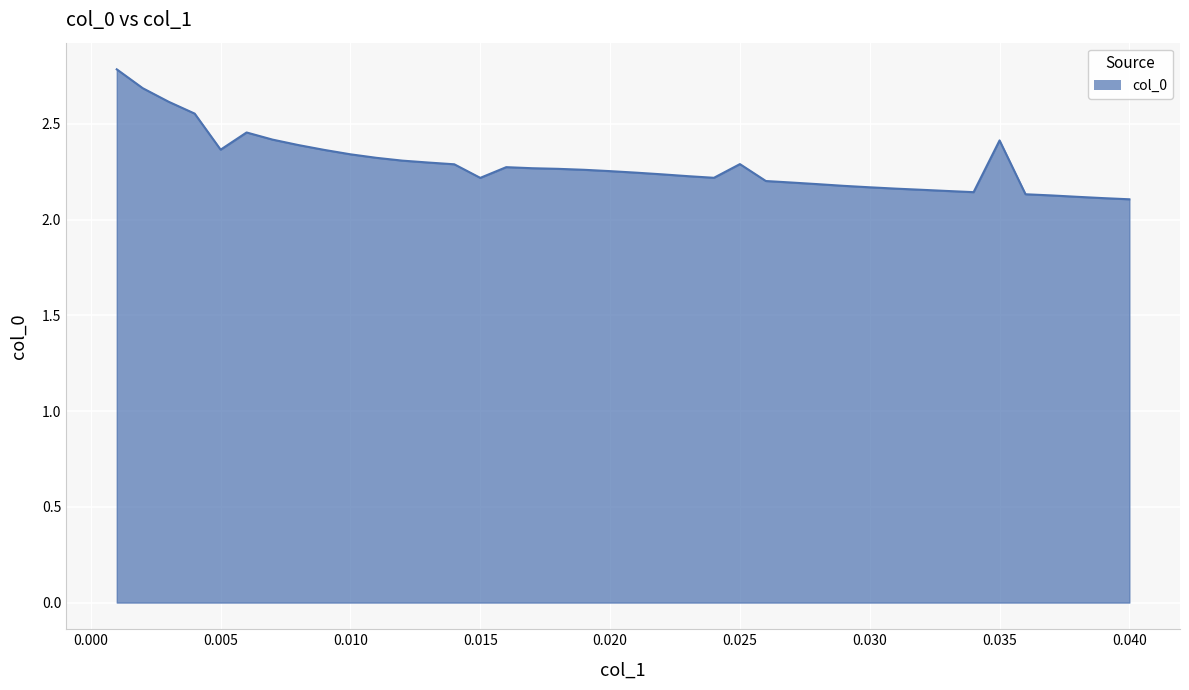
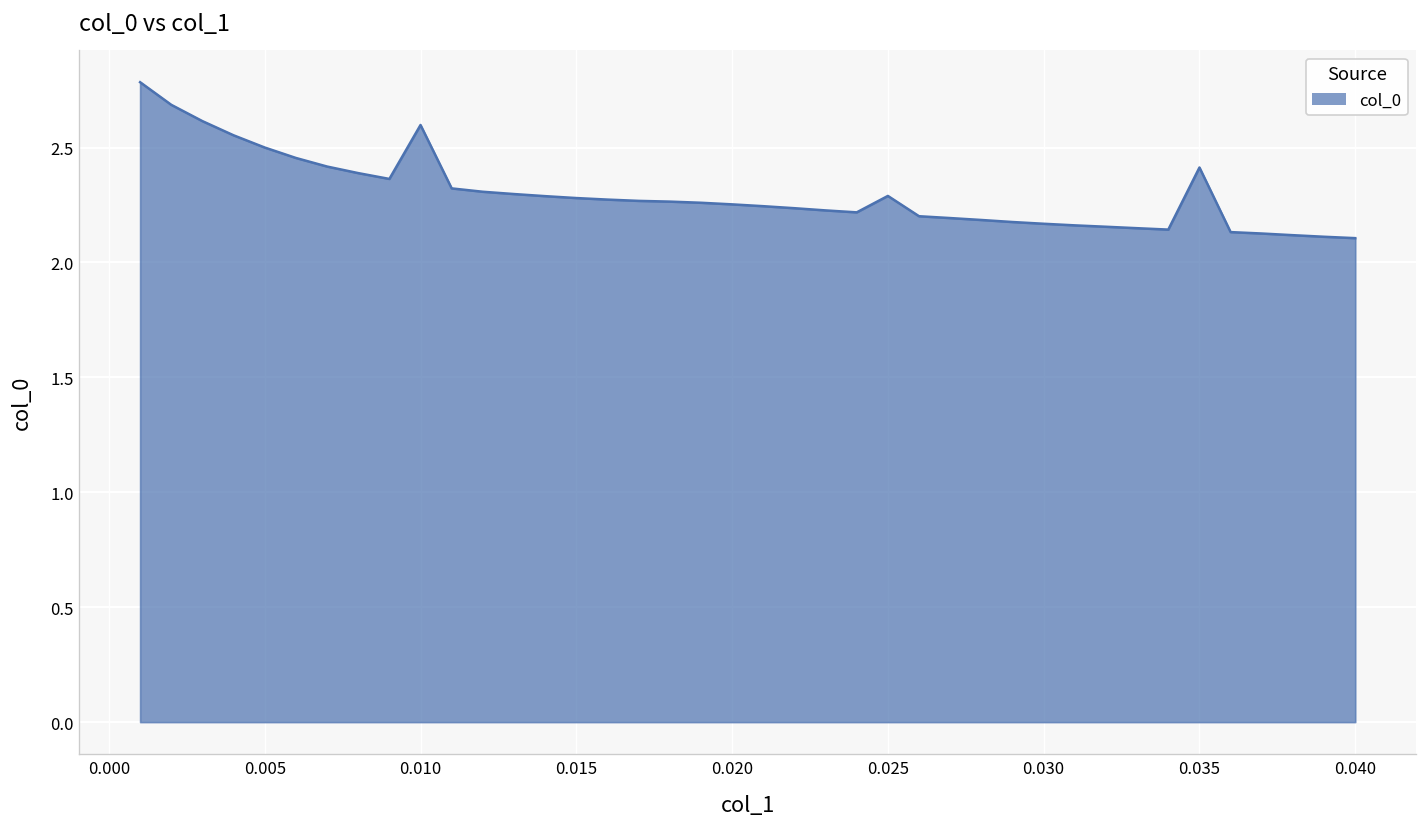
  {
-   "0.005": 2.37,
-   "0.010": 2.34,
-   "0.015": 2.22,
+   "0.005": 2.50,
+   "0.010": 2.60,
+   "0.015": 2.28,
    "0.020": 2.25,
    "0.025": 2.29,
    "0.030": 2.17,
    "0.035": 2.41,
    "0.040": 2.11
  }
